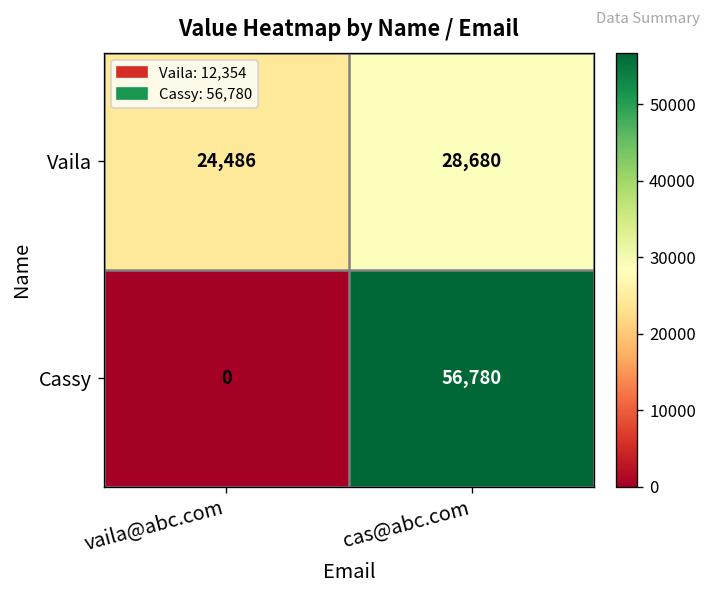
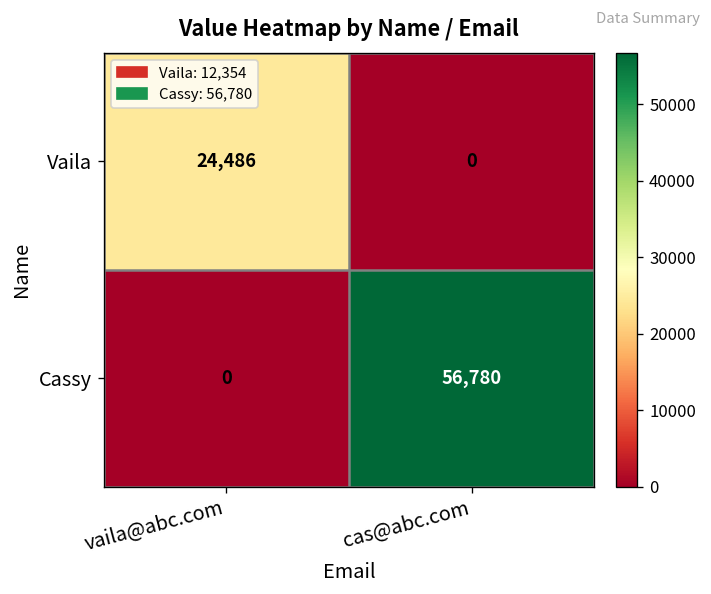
  {
    "Vaila": {
      "vaila@abc.com": "24,486",
-     "cas@abc.com": "28,680"
+     "cas@abc.com": "0"
    },
    "Cassy": {
      "vaila@abc.com": "0",
      "cas@abc.com": "56,780"
    }
  }
